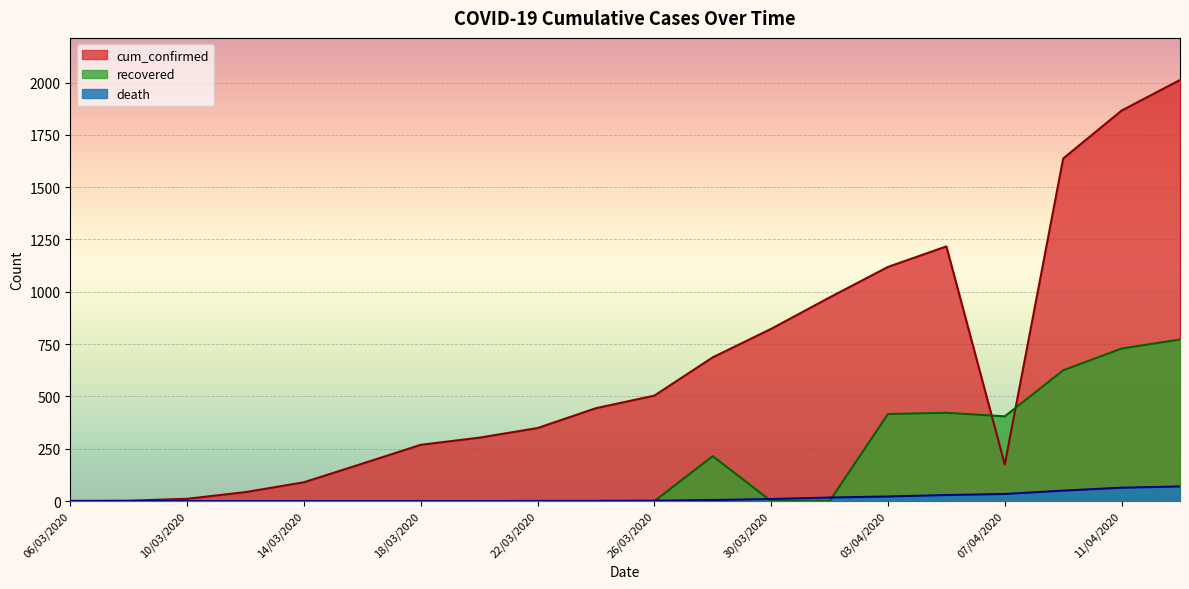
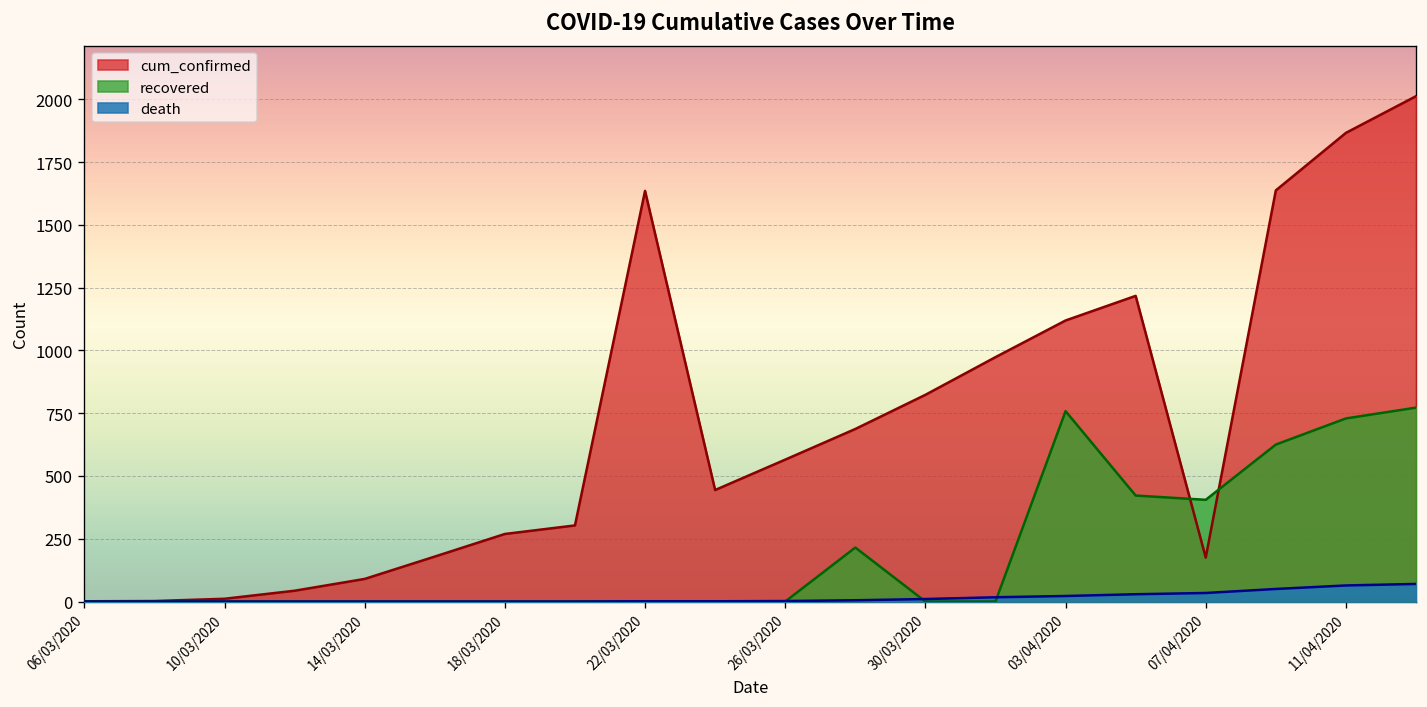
  {
    "cum_confirmed": {
      "14/03/2020": 90,
      "18/03/2020": 270,
-     "22/03/2020": 350,
-     "26/03/2020": 500,
+     "22/03/2020": 1640,
+     "26/03/2020": 570,
      "30/03/2020": 820,
      "03/04/2020": 1120,
      "07/04/2020": 180,
      "11/04/2020": 1870
    },
    "recovered": {
-     "03/04/2020": 420,
+     "03/04/2020": 760,
      "07/04/2020": 410,
      "11/04/2020": 730
    },
    "death": {
      "03/04/2020": 20,
      "07/04/2020": 30,
      "11/04/2020": 60
    }
  }
